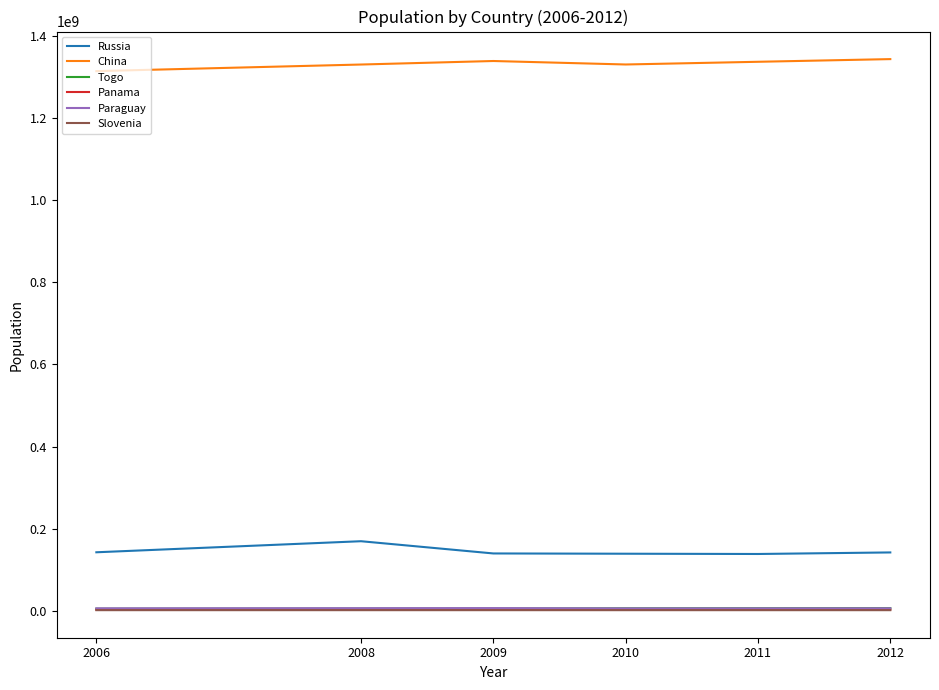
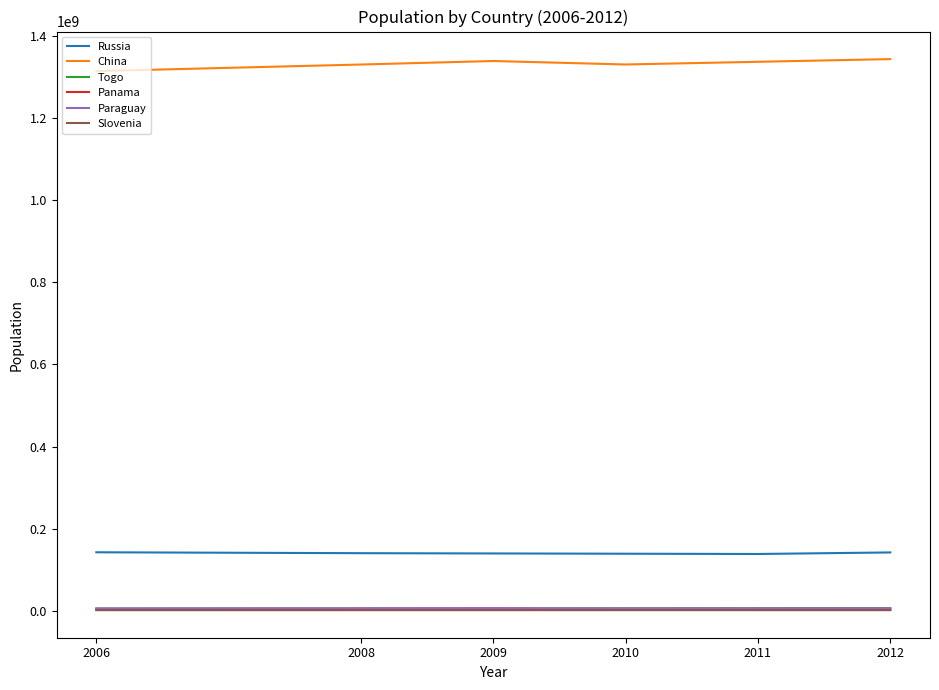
  {
    "Russia": {
      "2006": 140000000,
-     "2008": 170000000,
+     "2008": 140000000,
      "2009": 140000000,
      "2010": 140000000,
      "2011": 140000000,
      "2012": 140000000
    },
    "China": {
      "2008": 1330000000,
      "2009": 1340000000,
      "2010": 1330000000,
      "2011": 1340000000,
      "2012": 1340000000
    }
  }
